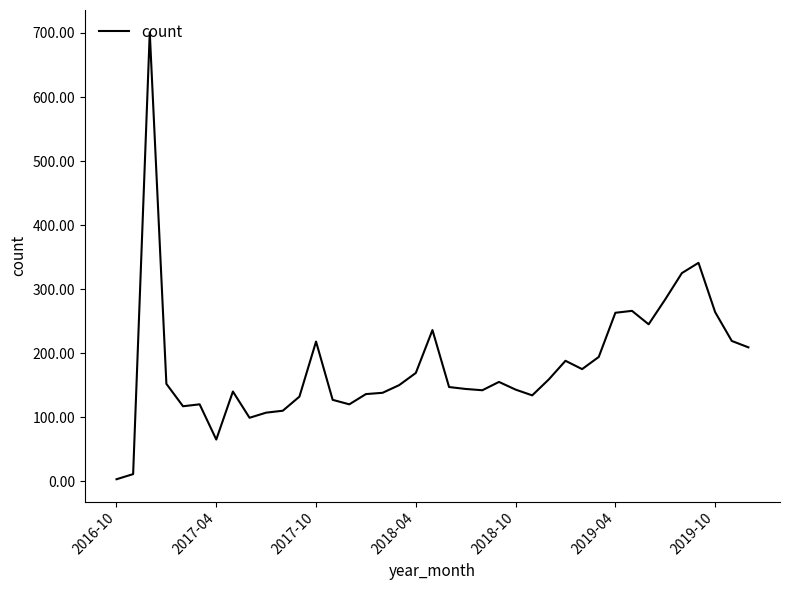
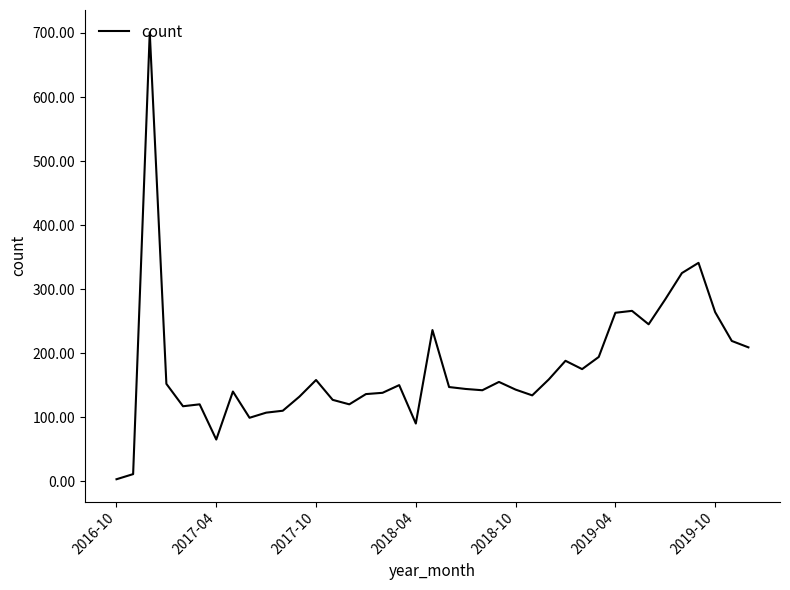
  {
    "2016-10": 0,
    "2017-04": 70,
-   "2017-10": 220,
-   "2018-04": 170,
+   "2017-10": 160,
+   "2018-04": 90,
    "2018-10": 140,
    "2019-04": 260,
    "2019-10": 260
  }
